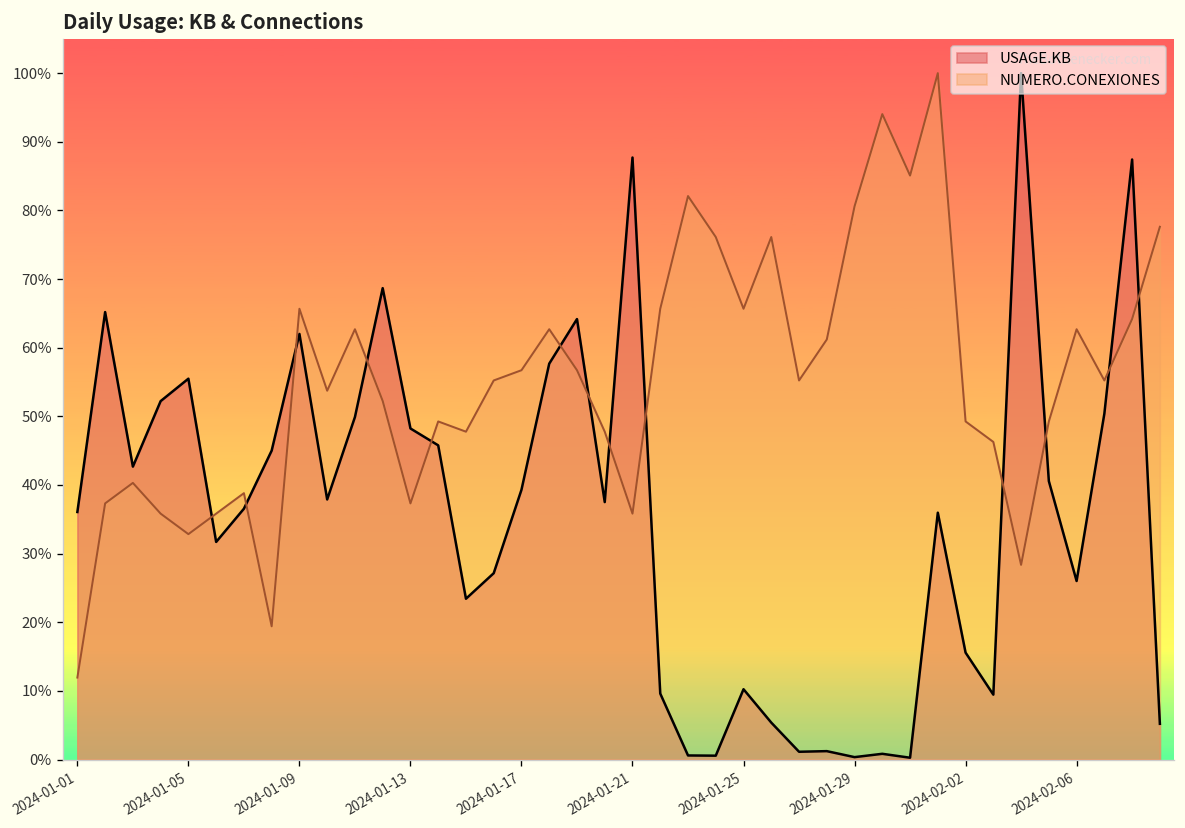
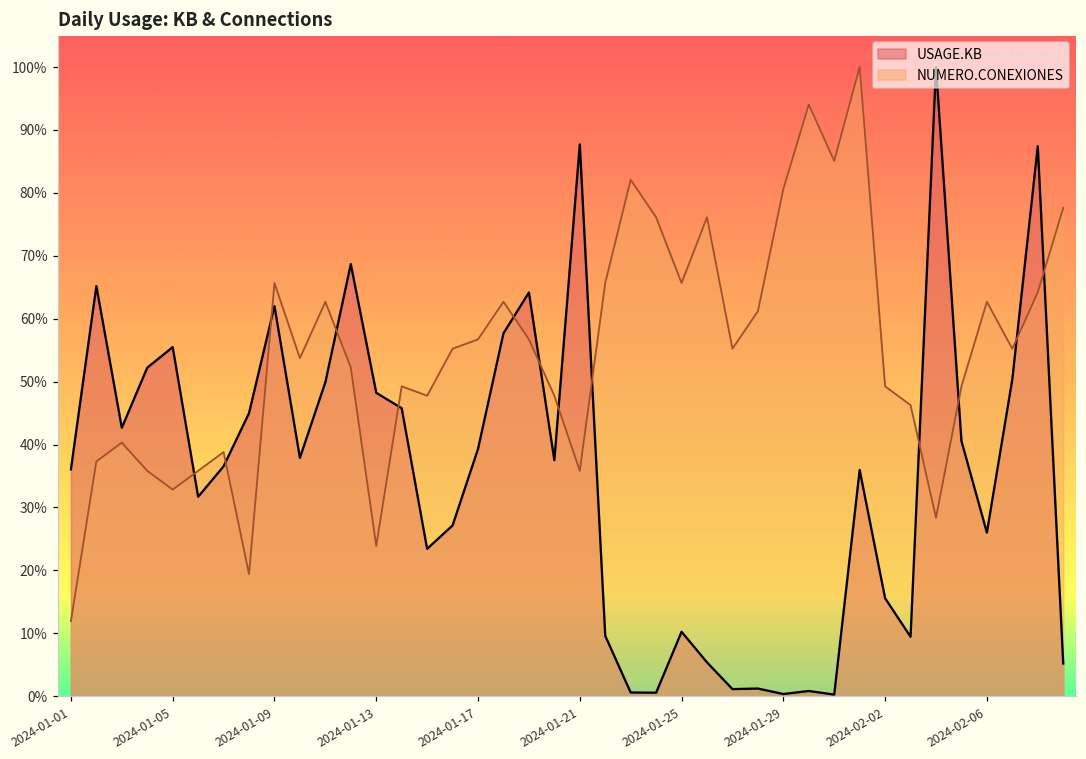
  {
    "USAGE.KB": {
      "2024-01-01": "36%",
      "2024-01-05": "55%",
      "2024-01-09": "62%",
      "2024-01-13": "48%",
      "2024-01-17": "39%",
      "2024-01-21": "88%",
      "2024-01-25": "10%",
      "2024-01-29": "0%",
      "2024-02-02": "16%",
      "2024-02-06": "26%"
    },
    "NUMERO.CONEXIONES": {
      "2024-01-01": "12%",
      "2024-01-05": "33%",
      "2024-01-09": "66%",
-     "2024-01-13": "37%",
+     "2024-01-13": "24%",
      "2024-01-17": "57%",
      "2024-01-21": "36%",
      "2024-01-25": "66%",
      "2024-01-29": "81%",
      "2024-02-02": "49%",
      "2024-02-06": "63%"
    }
  }
